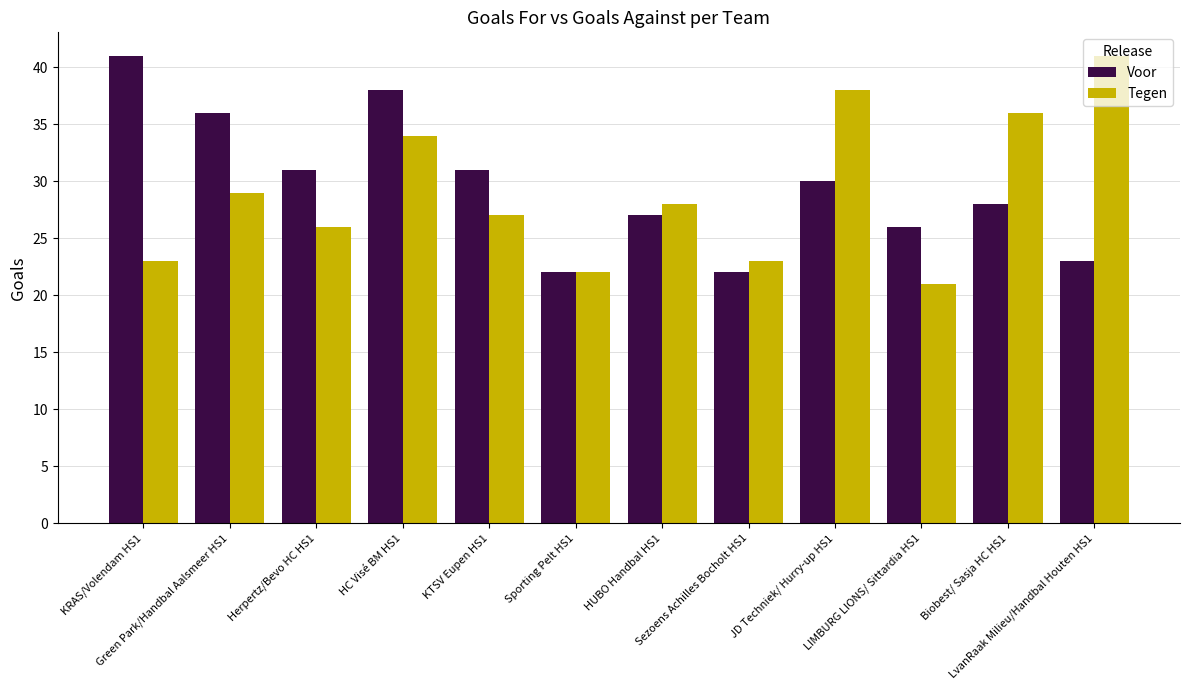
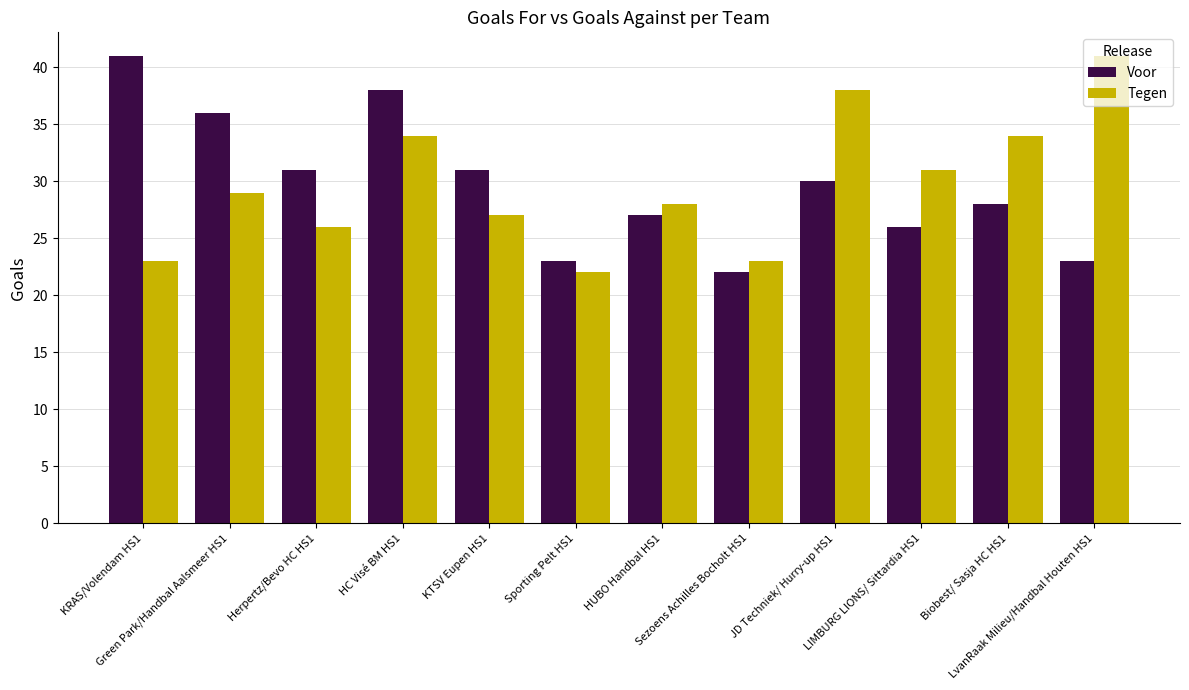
  {
    "Voor": {
      "KRAS/Volendam HS1": 41,
      "Green Park/Handbal Aalsmeer HS1": 36,
      "Herpertz/Bevo HC HS1": 31,
      "HC Visé BM HS1": 38,
      "KTSV Eupen HS1": 31,
-     "Sporting Pelt HS1": 22,
+     "Sporting Pelt HS1": 23,
      "HUBO Handbal HS1": 27,
      "Sezoens Achilles Bocholt HS1": 22,
      "JD Techniek/ Hurry-up HS1": 30,
      "LIMBURG LIONS/ Sittardia HS1": 26,
      "Biobest/ Sasja HC HS1": 28,
      "LvanRaak Milieu/Handbal Houten HS1": 23
    },
    "Tegen": {
      "KRAS/Volendam HS1": 23,
      "Green Park/Handbal Aalsmeer HS1": 29,
      "Herpertz/Bevo HC HS1": 26,
      "HC Visé BM HS1": 34,
      "KTSV Eupen HS1": 27,
      "Sporting Pelt HS1": 22,
      "HUBO Handbal HS1": 28,
      "Sezoens Achilles Bocholt HS1": 23,
      "JD Techniek/ Hurry-up HS1": 38,
-     "LIMBURG LIONS/ Sittardia HS1": 21,
-     "Biobest/ Sasja HC HS1": 36
+     "LIMBURG LIONS/ Sittardia HS1": 31,
+     "Biobest/ Sasja HC HS1": 34
    }
  }
